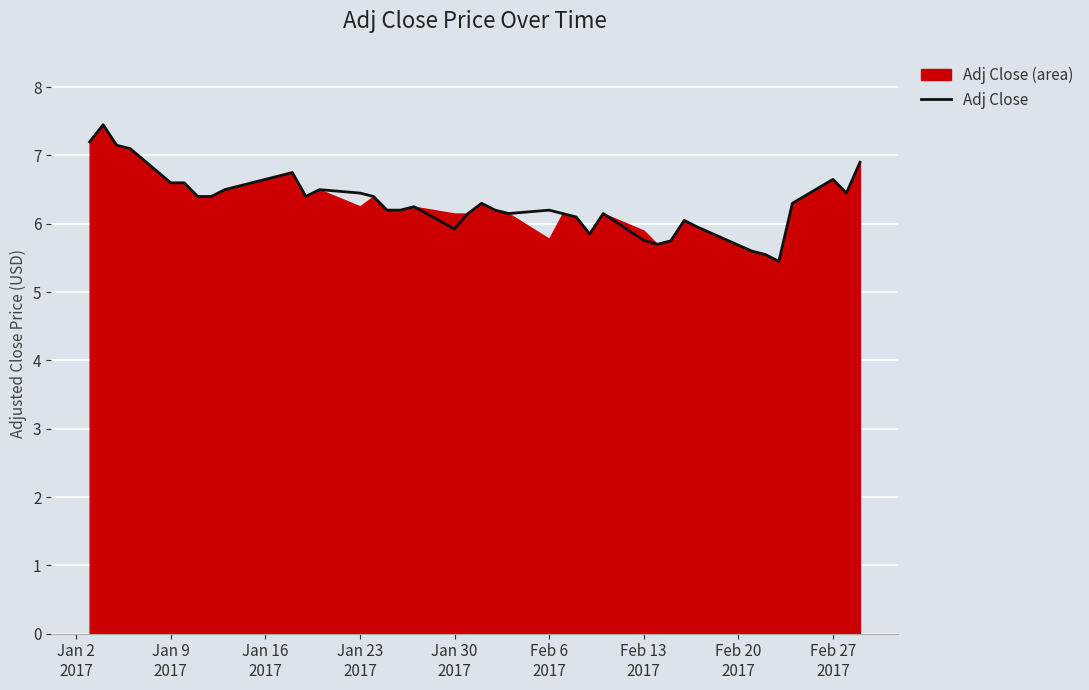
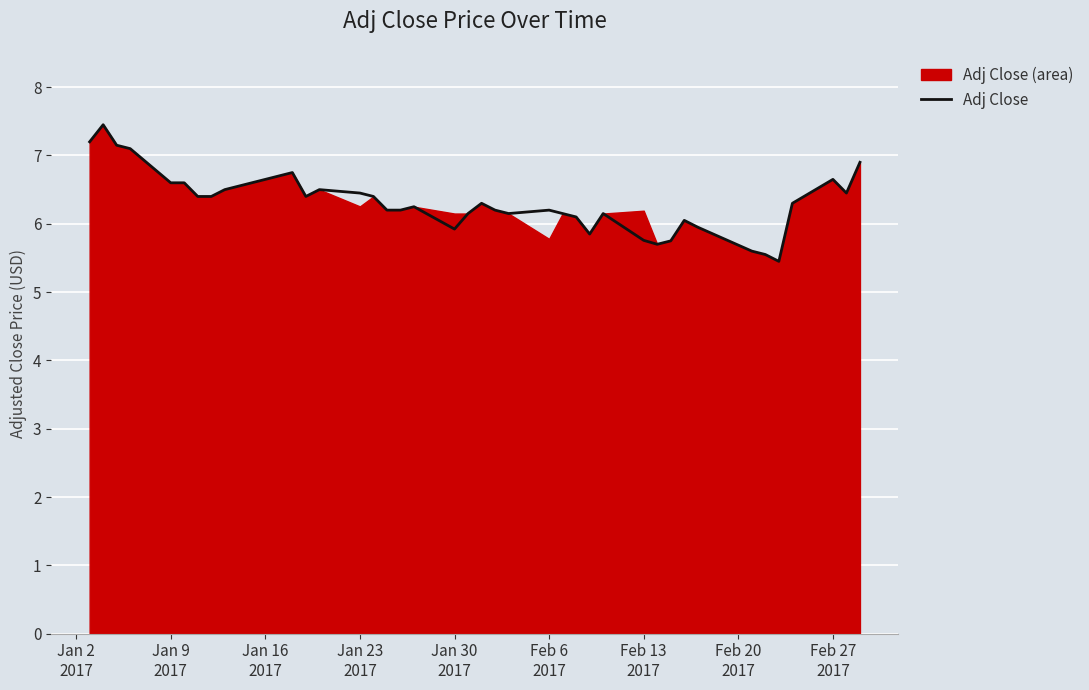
  {
    "Adj Close": {
      "Jan 23 2017": 6.4,
      "Jan 30 2017": 5.9,
      "Feb 6 2017": 6.2,
      "Feb 13 2017": 5.8
    },
    "Adj Close (area)": {
      "Jan 23 2017": 6.3,
      "Jan 30 2017": 6.2,
      "Feb 6 2017": 5.8,
-     "Feb 13 2017": 5.9
+     "Feb 13 2017": 6.2
    }
  }
